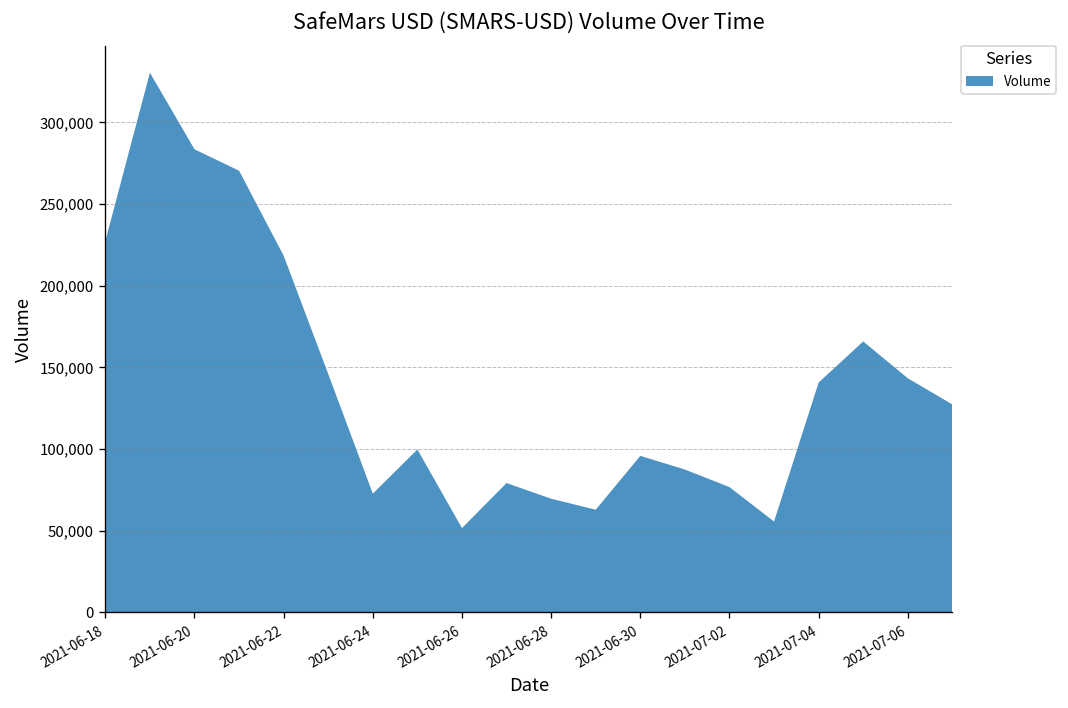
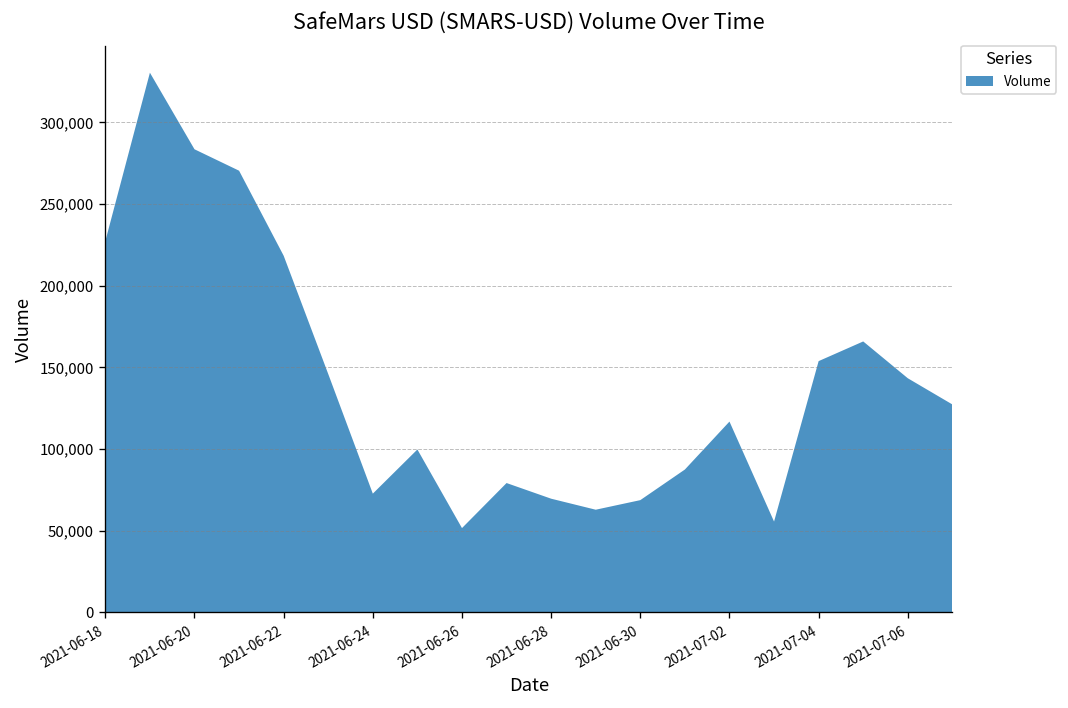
  {
    "2021-06-18": "227,000",
    "2021-06-20": "284,000",
    "2021-06-22": "218,000",
    "2021-06-24": "73,000",
    "2021-06-26": "52,000",
    "2021-06-28": "70,000",
-   "2021-06-30": "96,000",
-   "2021-07-02": "77,000",
-   "2021-07-04": "141,000",
+   "2021-06-30": "69,000",
+   "2021-07-02": "117,000",
+   "2021-07-04": "154,000",
    "2021-07-06": "143,000"
  }
